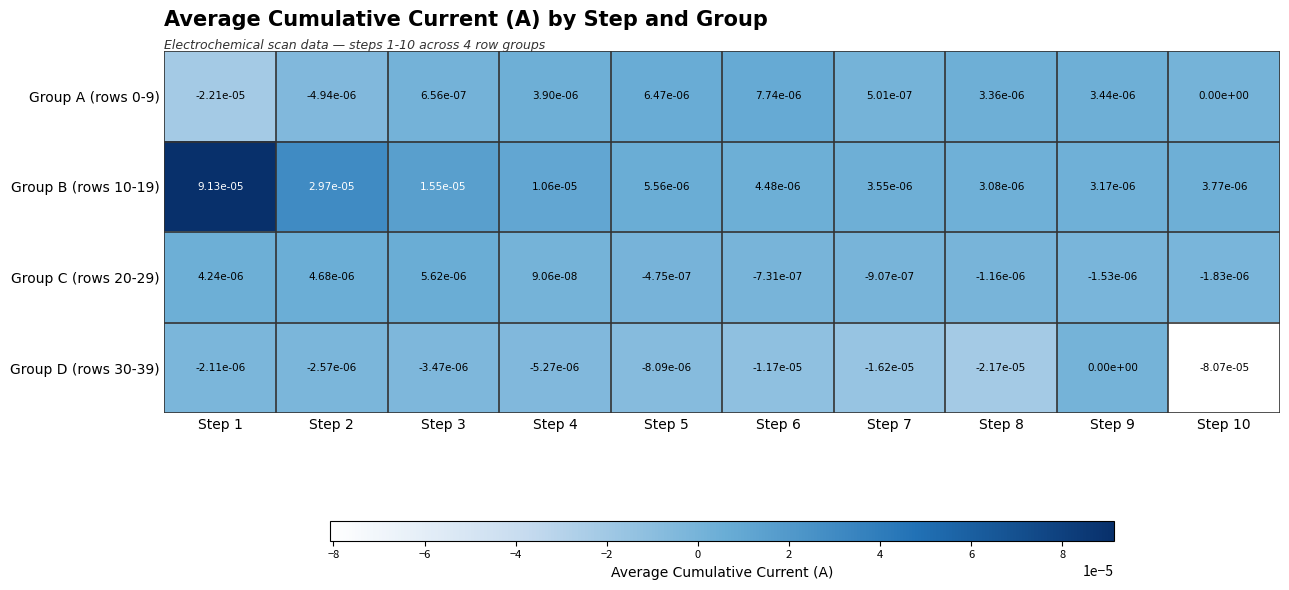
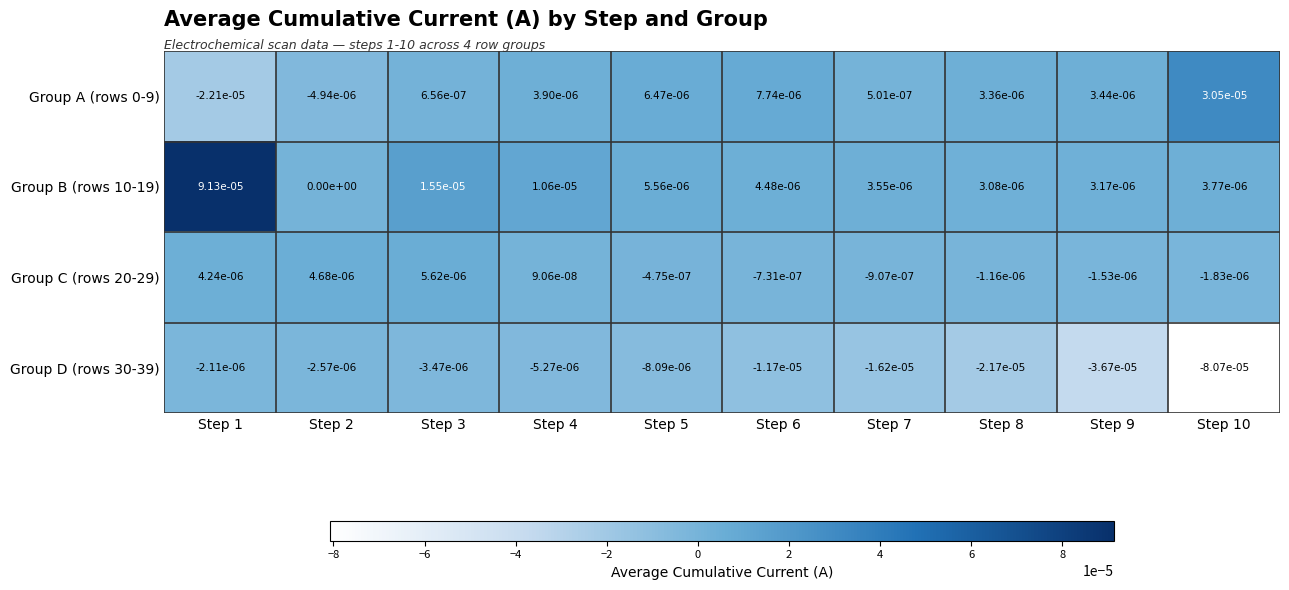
  {
    "Group A (rows 0-9)": {
      "Step 1": "-2.21e-05",
      "Step 2": "-4.94e-06",
      "Step 3": "6.56e-07",
      "Step 4": "3.90e-06",
      "Step 5": "6.47e-06",
      "Step 6": "7.74e-06",
      "Step 7": "5.01e-07",
      "Step 8": "3.36e-06",
      "Step 9": "3.44e-06",
-     "Step 10": "0.00e+00"
+     "Step 10": "3.05e-05"
    },
    "Group B (rows 10-19)": {
      "Step 1": "9.13e-05",
-     "Step 2": "2.97e-05",
+     "Step 2": "0.00e+00",
      "Step 3": "1.55e-05",
      "Step 4": "1.06e-05",
      "Step 5": "5.56e-06",
      "Step 6": "4.48e-06",
      "Step 7": "3.55e-06",
      "Step 8": "3.08e-06",
      "Step 9": "3.17e-06",
      "Step 10": "3.77e-06"
    },
    "Group C (rows 20-29)": {
      "Step 1": "4.24e-06",
      "Step 2": "4.68e-06",
      "Step 3": "5.62e-06",
      "Step 4": "9.06e-08",
      "Step 5": "-4.75e-07",
      "Step 6": "-7.31e-07",
      "Step 7": "-9.07e-07",
      "Step 8": "-1.16e-06",
      "Step 9": "-1.53e-06",
      "Step 10": "-1.83e-06"
    },
    "Group D (rows 30-39)": {
      "Step 1": "-2.11e-06",
      "Step 2": "-2.57e-06",
      "Step 3": "-3.47e-06",
      "Step 4": "-5.27e-06",
      "Step 5": "-8.09e-06",
      "Step 6": "-1.17e-05",
      "Step 7": "-1.62e-05",
      "Step 8": "-2.17e-05",
-     "Step 9": "0.00e+00",
+     "Step 9": "-3.67e-05",
      "Step 10": "-8.07e-05"
    }
  }
